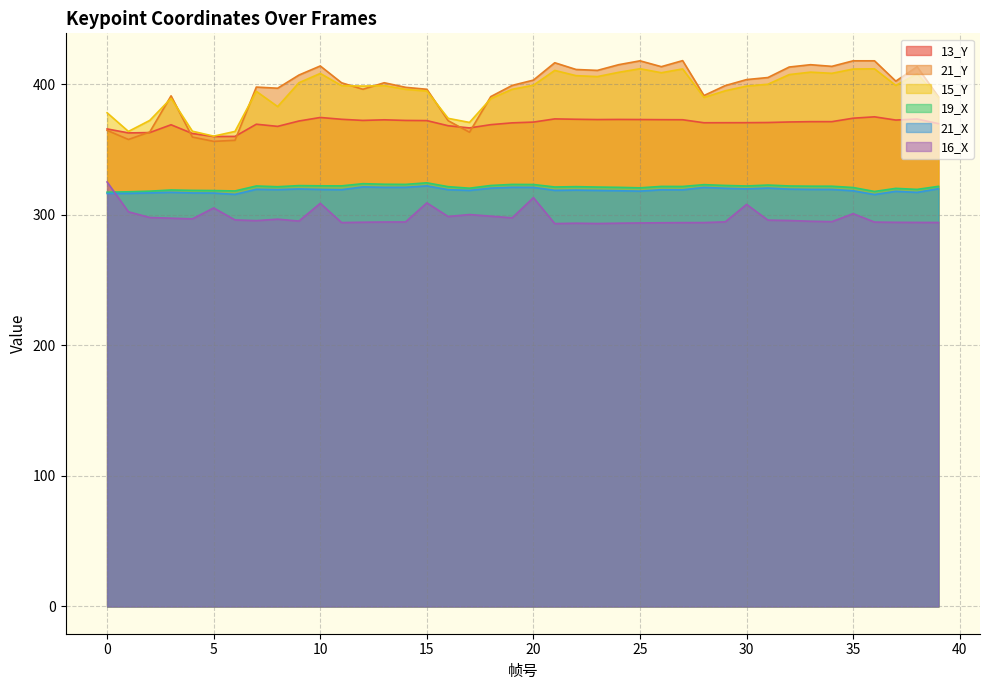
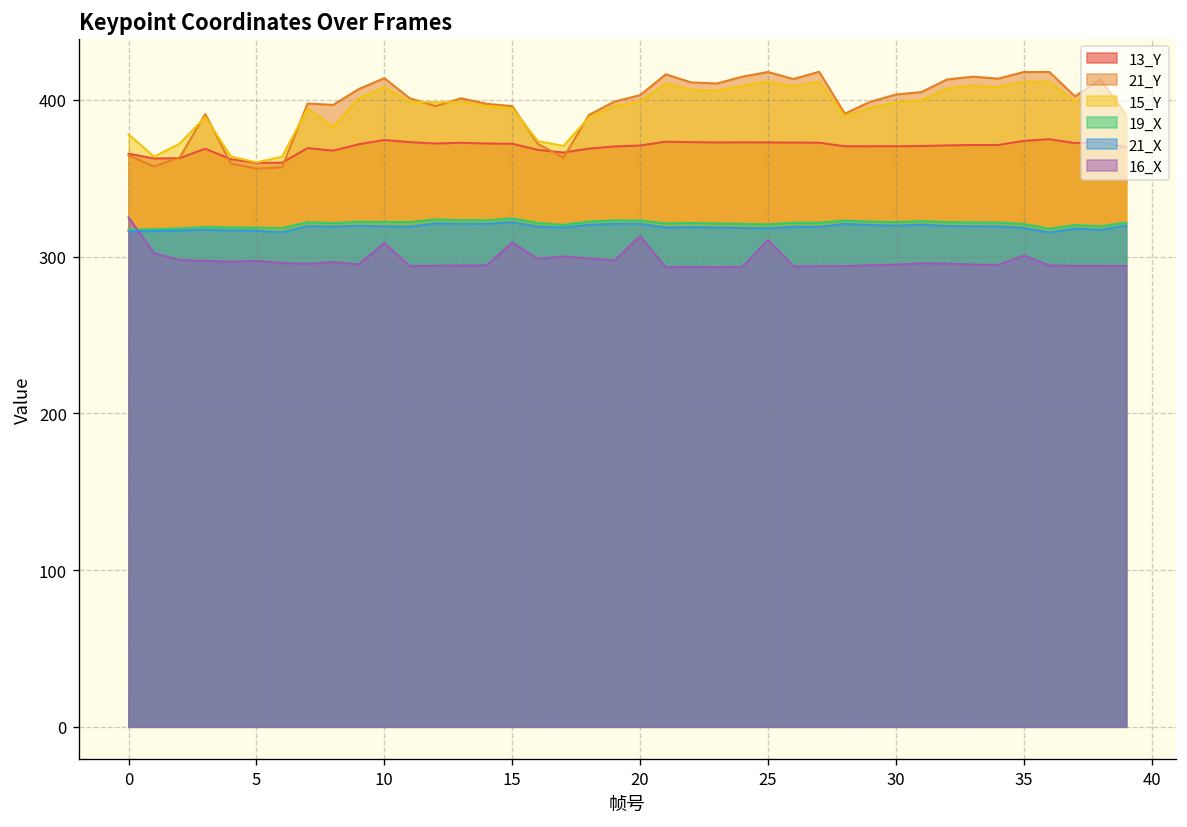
  {
    "19_X": {
      "5": 318,
      "10": 322,
      "15": 324,
      "20": 323,
      "25": 321,
      "30": 322,
      "35": 321
    },
    "21_X": {
      "5": 317,
      "10": 319,
      "15": 322,
      "20": 321,
      "25": 318,
      "30": 320,
      "35": 318
    },
    "16_X": {
      "0": 325,
-     "5": 305,
+     "5": 297,
      "10": 309,
      "15": 309,
      "20": 313,
-     "25": 294,
-     "30": 308,
+     "25": 311,
+     "30": 295,
      "35": 301
    }
  }
